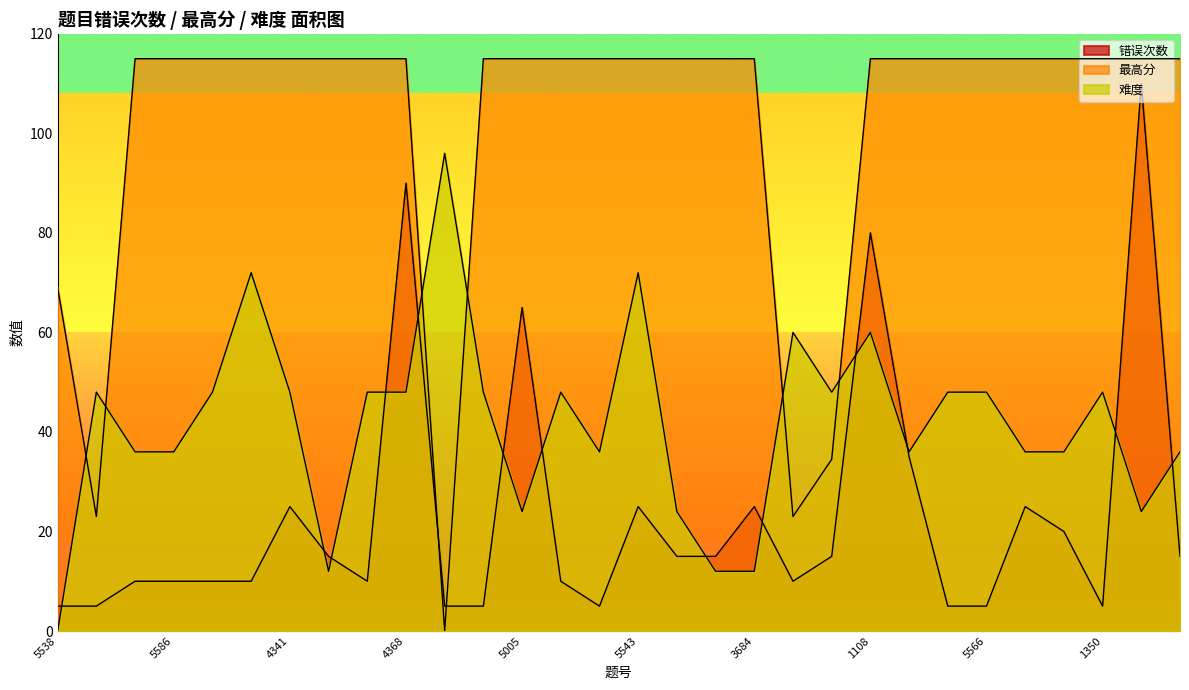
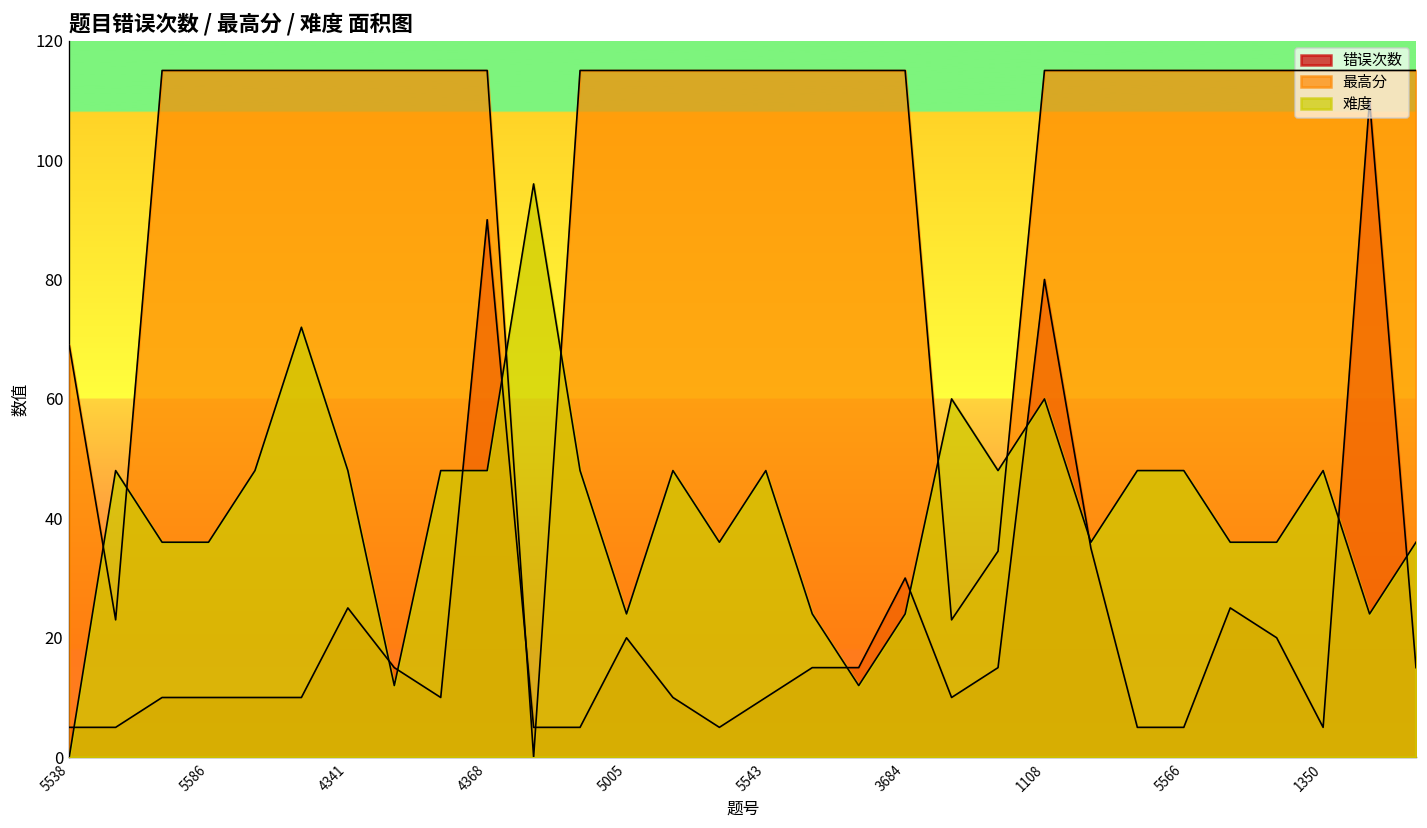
  {
    "错误次数": {
      "5538": 5,
      "5586": 10,
      "4341": 25,
      "4368": 90,
-     "5005": 65,
-     "5543": 25,
-     "3684": 25,
+     "5005": 20,
+     "5543": 10,
+     "3684": 30,
      "1108": 80,
      "5566": 5,
      "1350": 5
    },
    "最高分": {
      "5538": 69,
      "5586": 115,
      "4341": 115,
      "4368": 115,
      "5005": 115,
      "5543": 115,
      "3684": 115,
      "1108": 115,
      "5566": 115
    },
    "难度": {
      "5538": 0,
      "5586": 36,
      "4341": 48,
      "4368": 48,
      "5005": 24,
-     "5543": 72,
-     "3684": 12,
+     "5543": 48,
+     "3684": 24,
      "1108": 60,
      "5566": 48,
      "1350": 48
    }
  }
